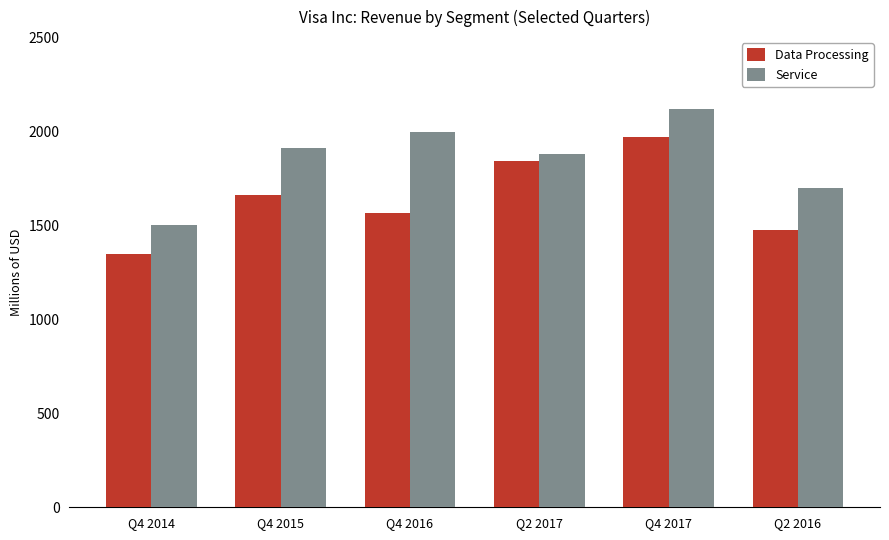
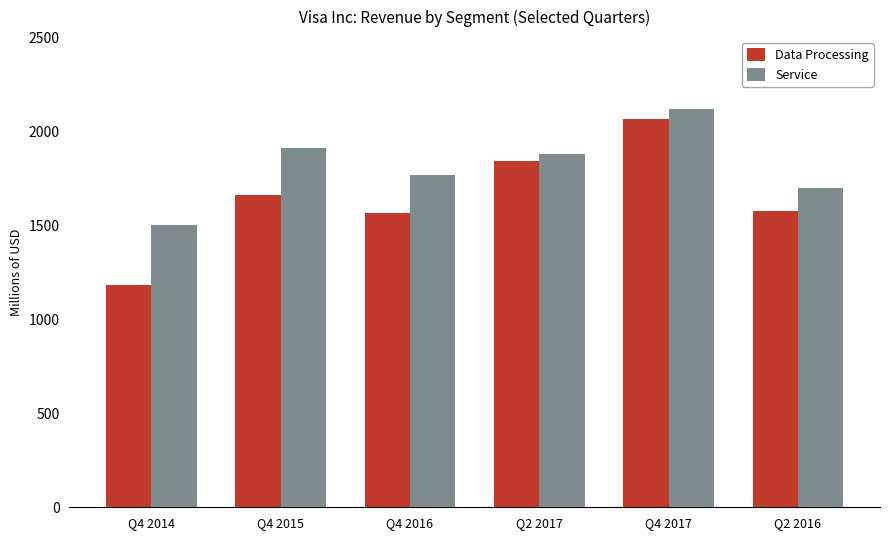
  {
    "Data Processing": {
-     "Q4 2014": 1350,
+     "Q4 2014": 1180,
      "Q4 2015": 1660,
      "Q4 2016": 1570,
      "Q2 2017": 1840,
-     "Q4 2017": 1970,
-     "Q2 2016": 1470
+     "Q4 2017": 2070,
+     "Q2 2016": 1580
    },
    "Service": {
      "Q4 2014": 1500,
      "Q4 2015": 1910,
-     "Q4 2016": 1990,
+     "Q4 2016": 1770,
      "Q2 2017": 1880,
      "Q4 2017": 2120,
      "Q2 2016": 1700
    }
  }
